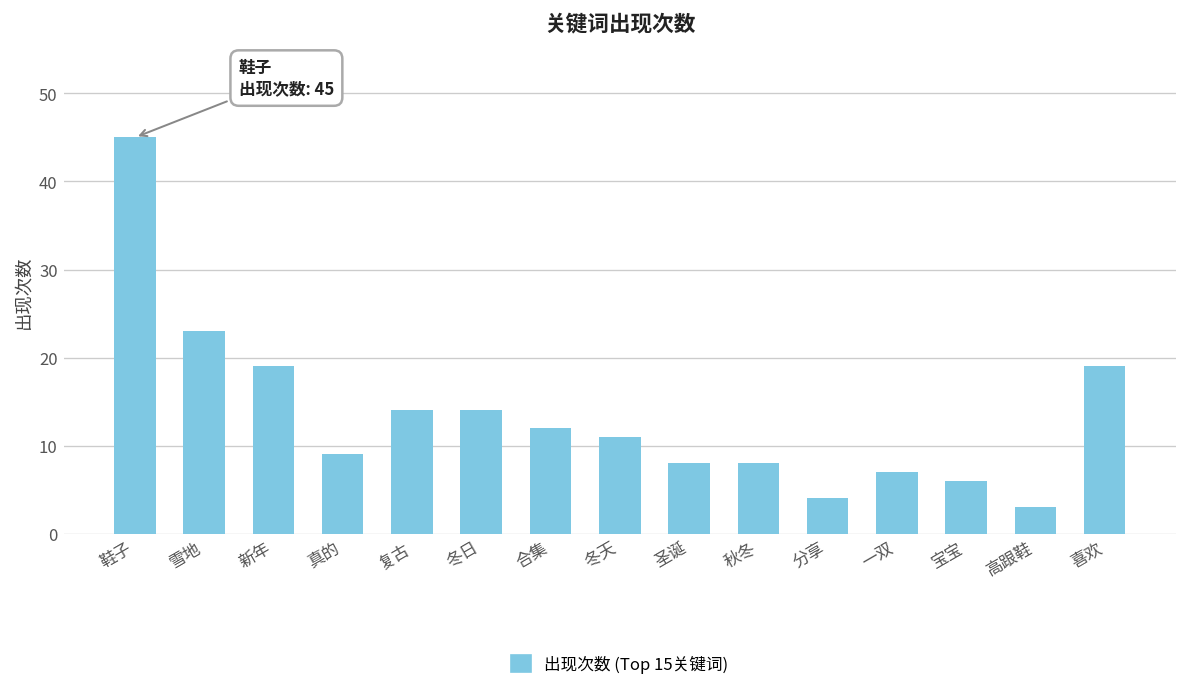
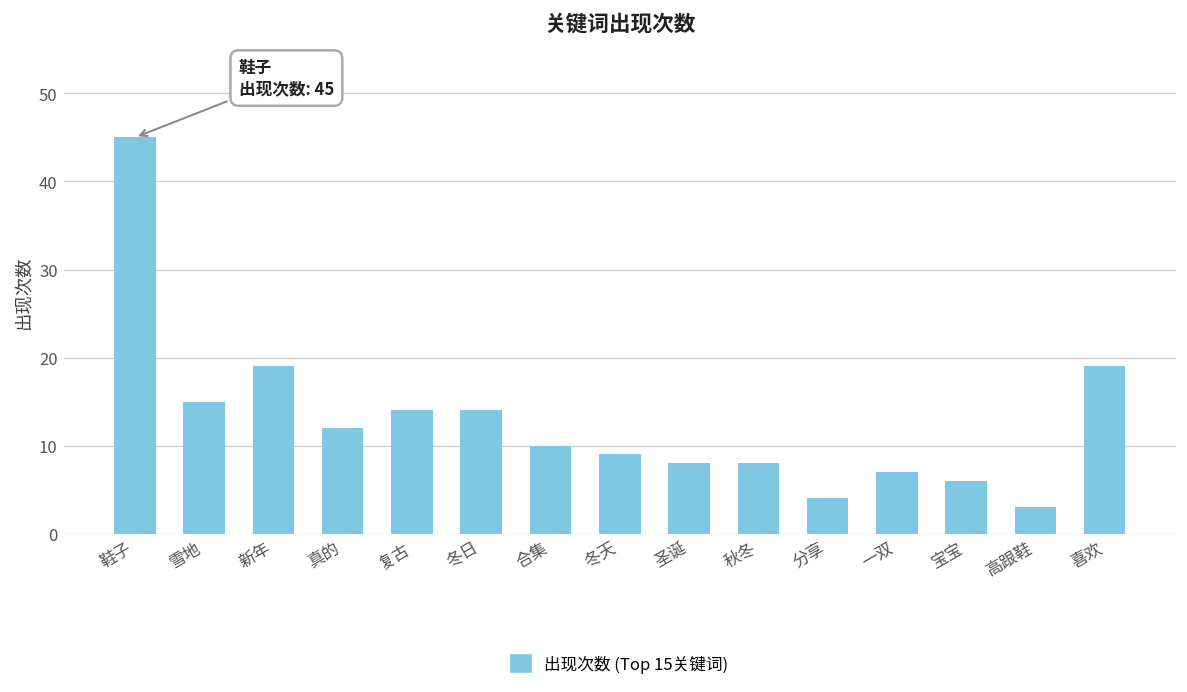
  {
-   "雪地": 23,
+   "雪地": 15,
    "新年": 19,
-   "真的": 9,
+   "真的": 12,
    "复古": 14,
    "冬日": 14,
-   "合集": 12,
-   "冬天": 11,
+   "合集": 10,
+   "冬天": 9,
    "圣诞": 8,
    "秋冬": 8,
    "分享": 4,
    "一双": 7,
    "宝宝": 6,
    "高跟鞋": 3,
    "喜欢": 19
  }
